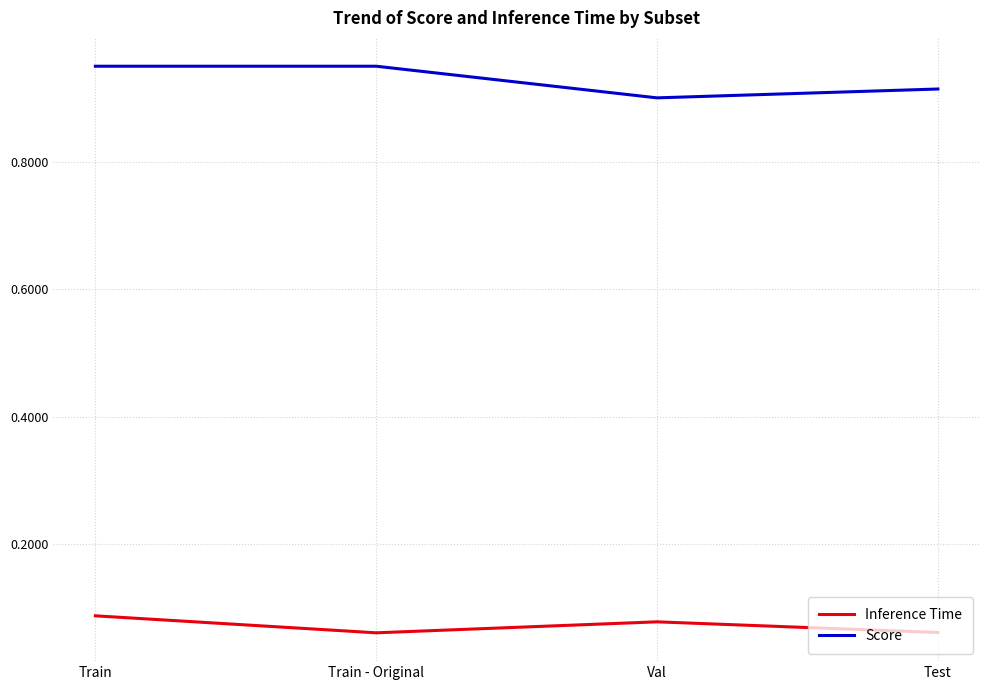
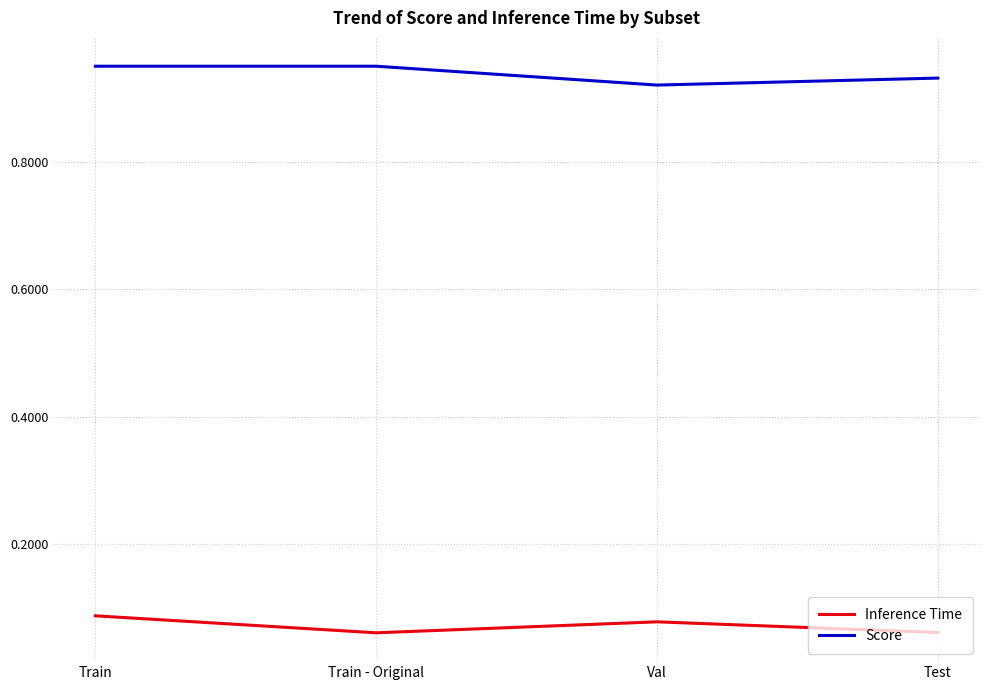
  {
    "Inference Time": {
      "Train": 0.09,
      "Train - Original": 0.06,
      "Val": 0.08
    },
    "Score": {
      "Train": 0.95,
      "Train - Original": 0.95,
-     "Val": 0.90,
-     "Test": 0.91
+     "Val": 0.92,
+     "Test": 0.93
    }
  }
